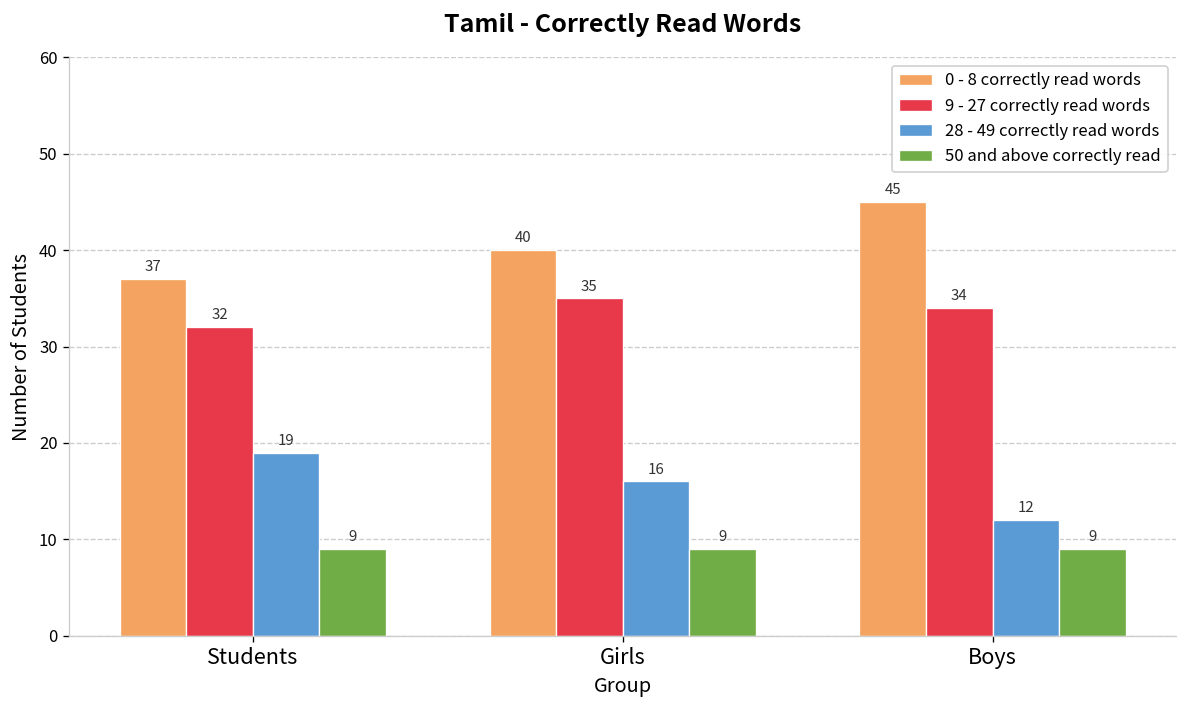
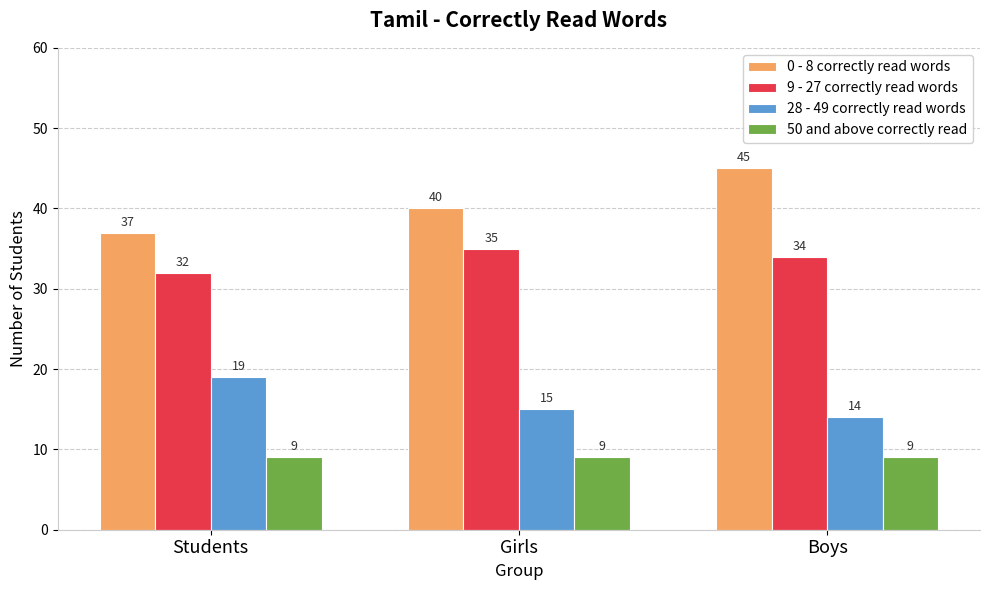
  {
    "0 - 8 correctly read words": {
      "Students": 37,
      "Girls": 40,
      "Boys": 45
    },
    "9 - 27 correctly read words": {
      "Students": 32,
      "Girls": 35,
      "Boys": 34
    },
    "28 - 49 correctly read words": {
      "Students": 19,
-     "Girls": 16,
-     "Boys": 12
+     "Girls": 15,
+     "Boys": 14
    },
    "50 and above correctly read": {
      "Students": 9,
      "Girls": 9,
      "Boys": 9
    }
  }
